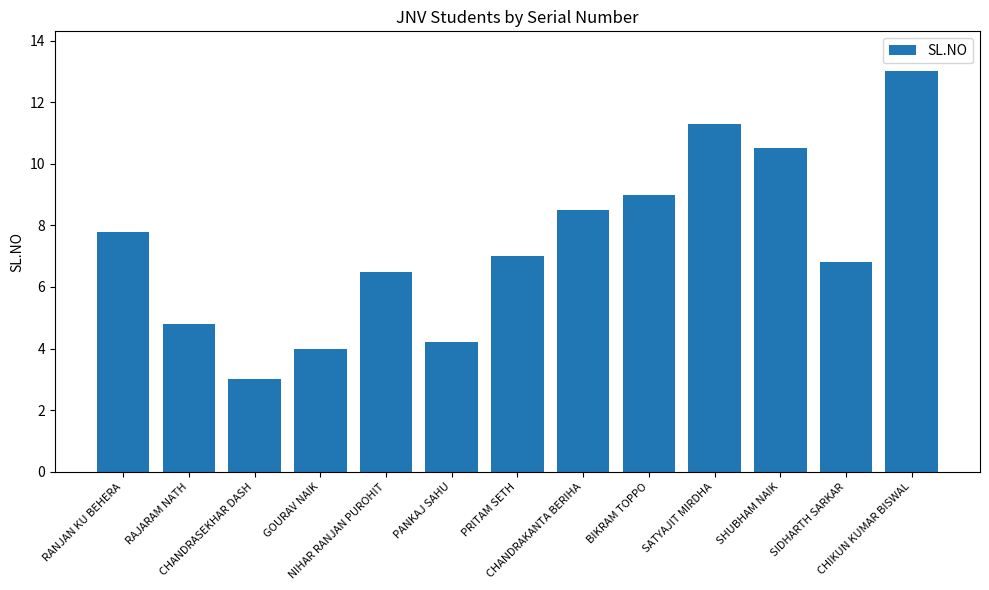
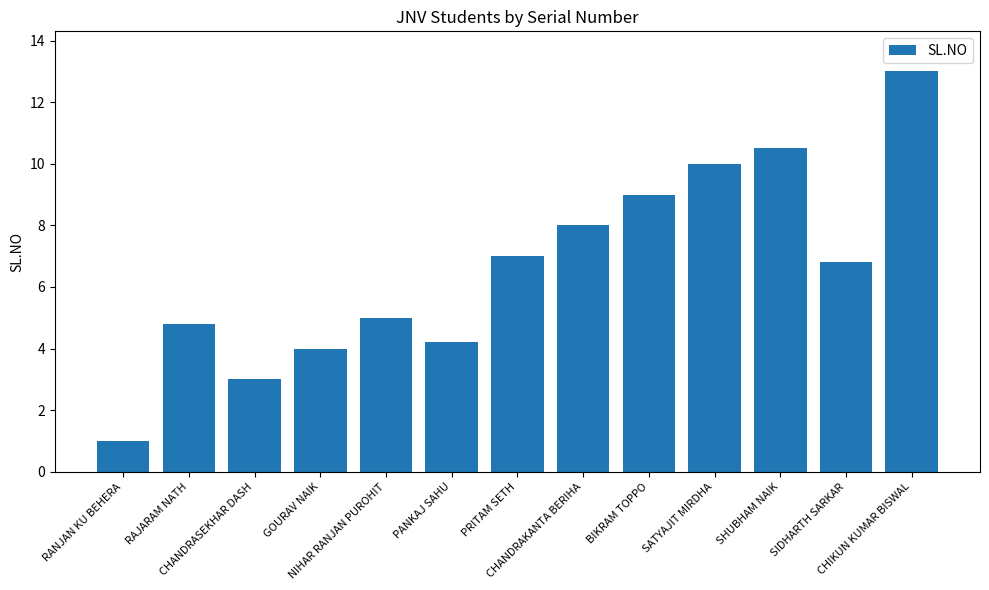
  {
-   "RANJAN KU BEHERA": 7.8,
+   "RANJAN KU BEHERA": 1.0,
    "RAJARAM NATH": 4.8,
    "CHANDRASEKHAR DASH": 3.0,
    "GOURAV NAIK": 4.0,
-   "NIHAR RANJAN PUROHIT": 6.5,
+   "NIHAR RANJAN PUROHIT": 5.0,
    "PANKAJ SAHU": 4.2,
    "PRITAM SETH": 7.0,
-   "CHANDRAKANTA BERIHA": 8.5,
+   "CHANDRAKANTA BERIHA": 8.0,
    "BIKRAM TOPPO": 9.0,
-   "SATYAJIT MIRDHA": 11.3,
+   "SATYAJIT MIRDHA": 10.0,
    "SHUBHAM NAIK": 10.5,
    "SIDHARTH SARKAR": 6.8,
    "CHIKUN KUMAR BISWAL": 13.0
  }
